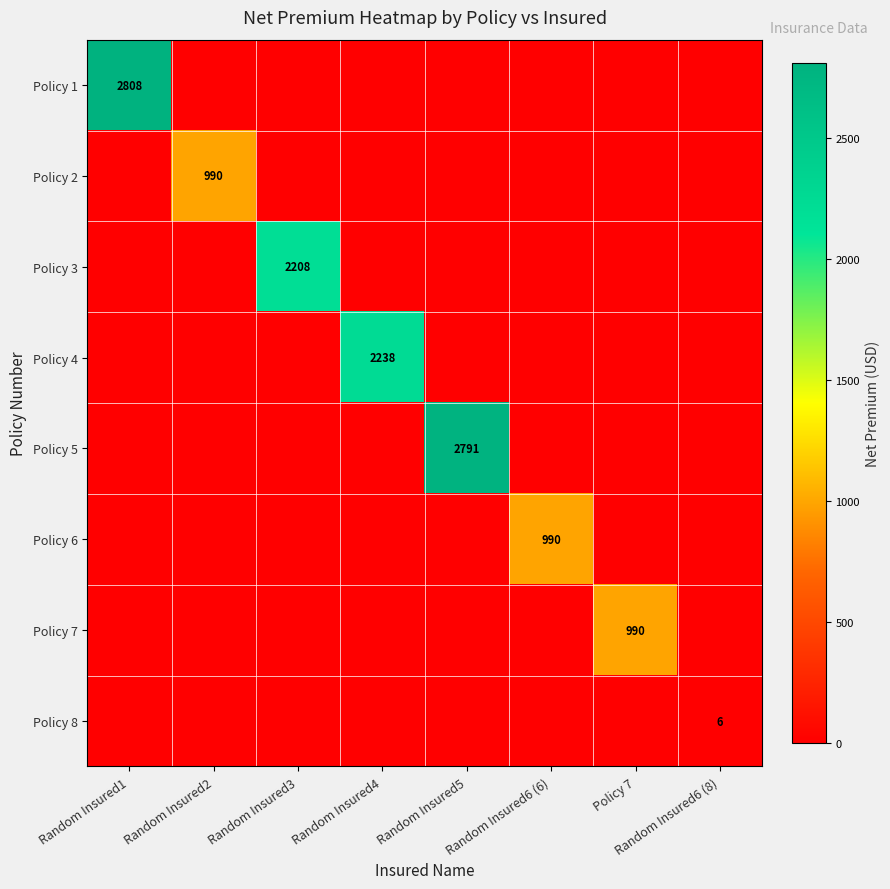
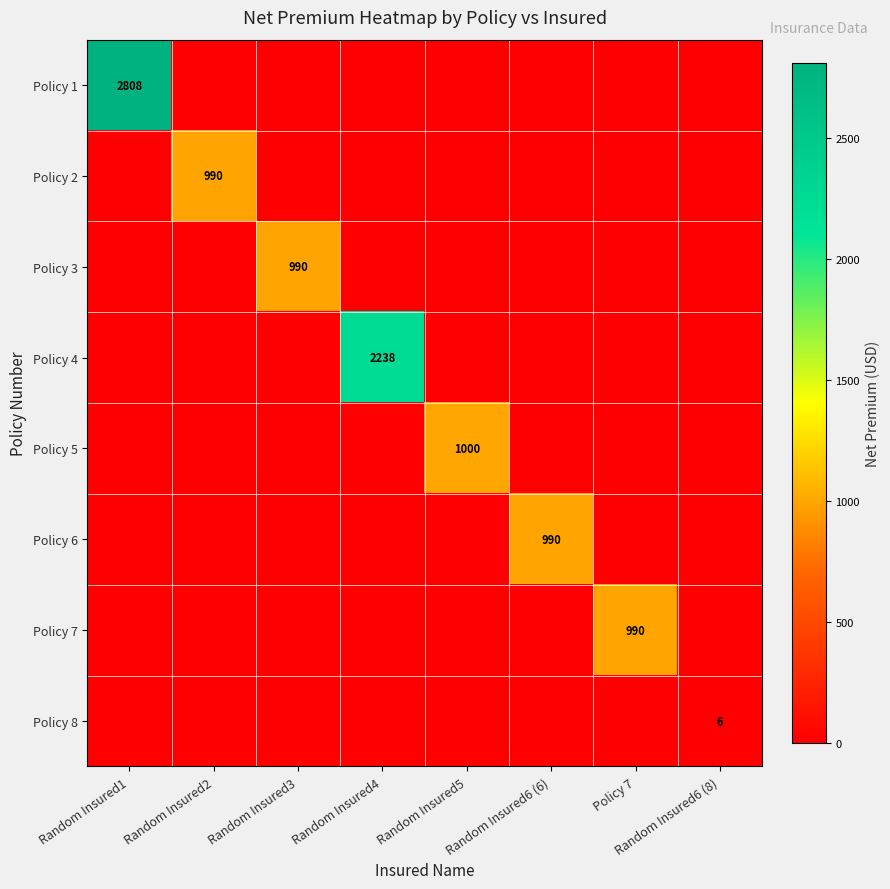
  {
    "Policy 1": {
      "Random Insured1": 2808
    },
    "Policy 2": {
      "Random Insured2": 990
    },
    "Policy 3": {
-     "Random Insured3": 2208
+     "Random Insured3": 990
    },
    "Policy 4": {
      "Random Insured4": 2238
    },
    "Policy 5": {
-     "Random Insured5": 2791
+     "Random Insured5": 1000
    },
    "Policy 6": {
      "Random Insured6 (6)": 990
    },
    "Policy 7": {
      "Policy 7": 990
    },
    "Policy 8": {
      "Random Insured6 (8)": 6
    }
  }
